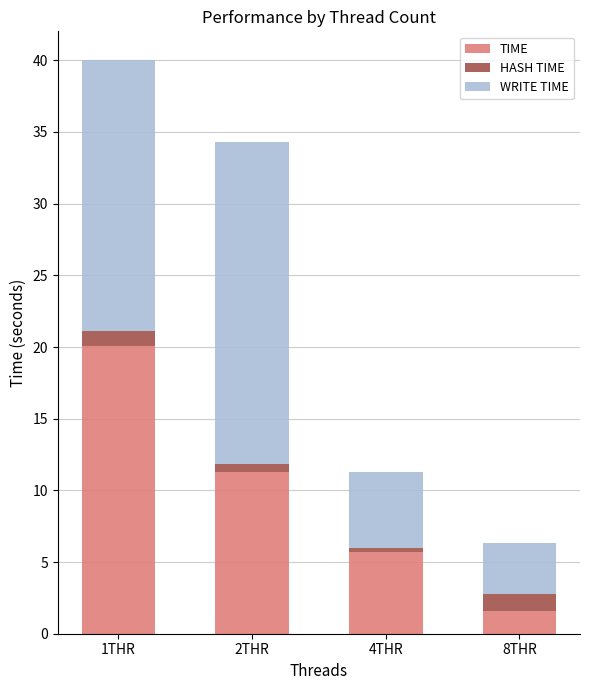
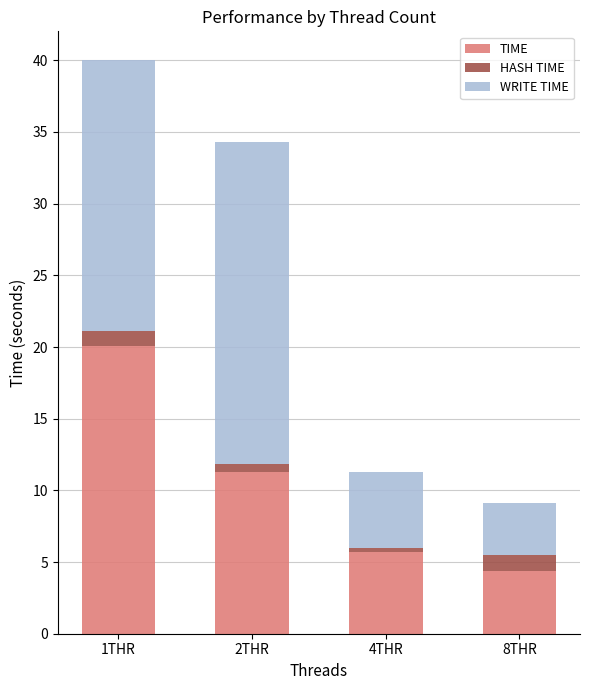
  {
    "TIME": {
      "1THR": 20.1,
      "2THR": 11.3,
      "4THR": 5.7,
-     "8THR": 1.6
+     "8THR": 4.4
    },
    "HASH TIME": {
      "1THR": 1.0,
      "2THR": 0.5,
      "4THR": 0.3,
      "8THR": 1.2
    },
    "WRITE TIME": {
      "1THR": 18.9,
      "2THR": 22.5,
      "4THR": 5.4,
      "8THR": 3.6
    }
  }
